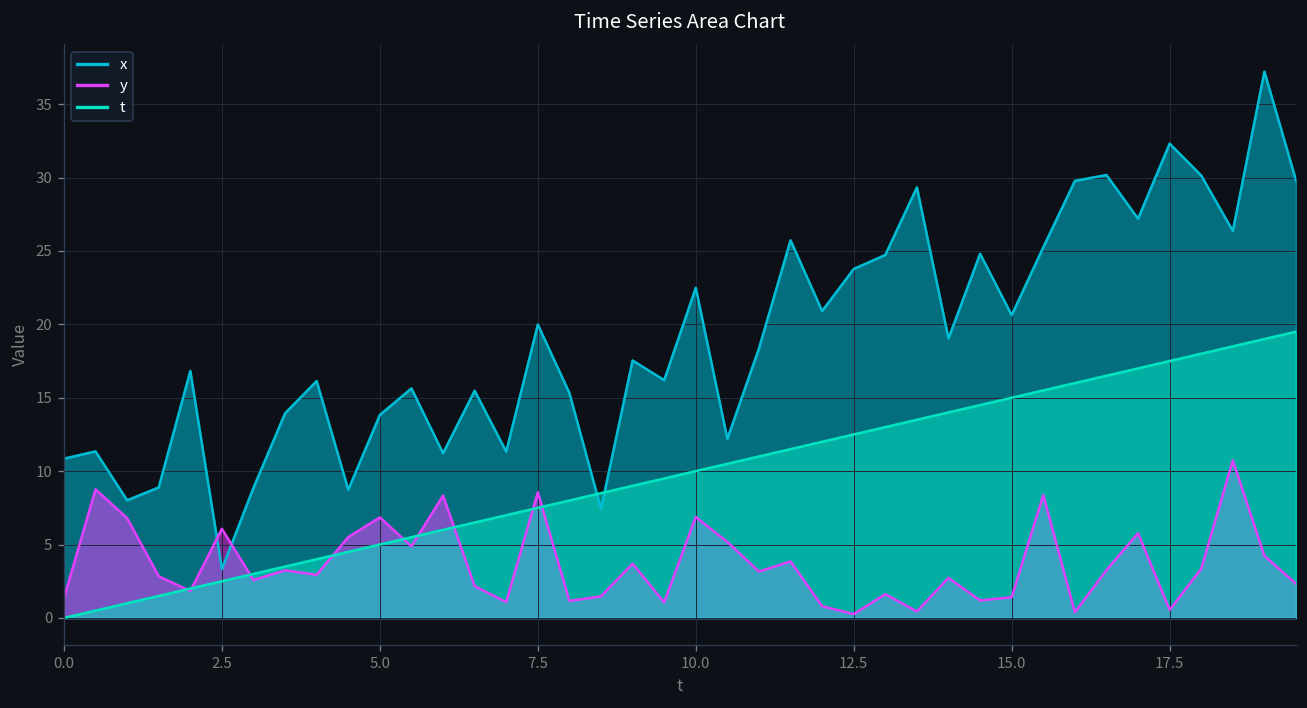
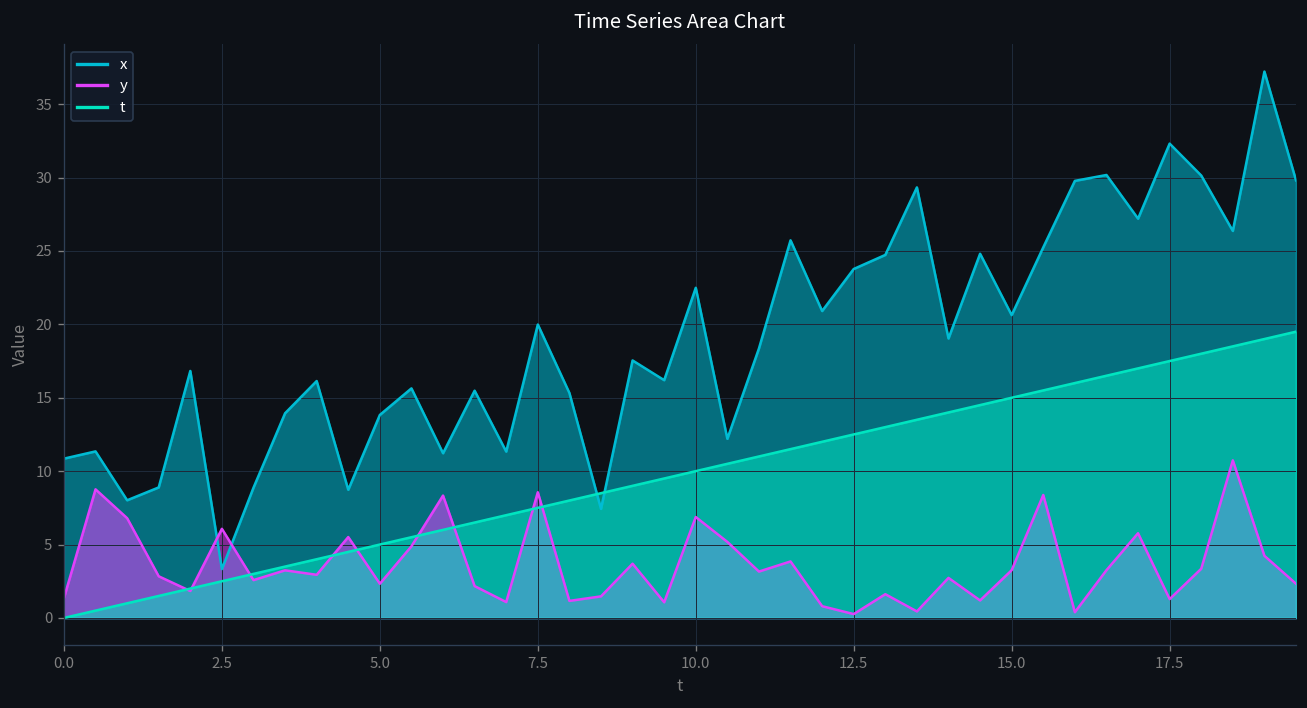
  {
    "y": {
      "0.0": 1.4,
      "2.5": 6.1,
-     "5.0": 6.8,
+     "5.0": 2.3,
      "7.5": 8.6,
      "10.0": 6.9,
      "12.5": 0.3,
-     "15.0": 1.4,
-     "17.5": 0.5
+     "15.0": 3.3,
+     "17.5": 1.3
    }
  }
